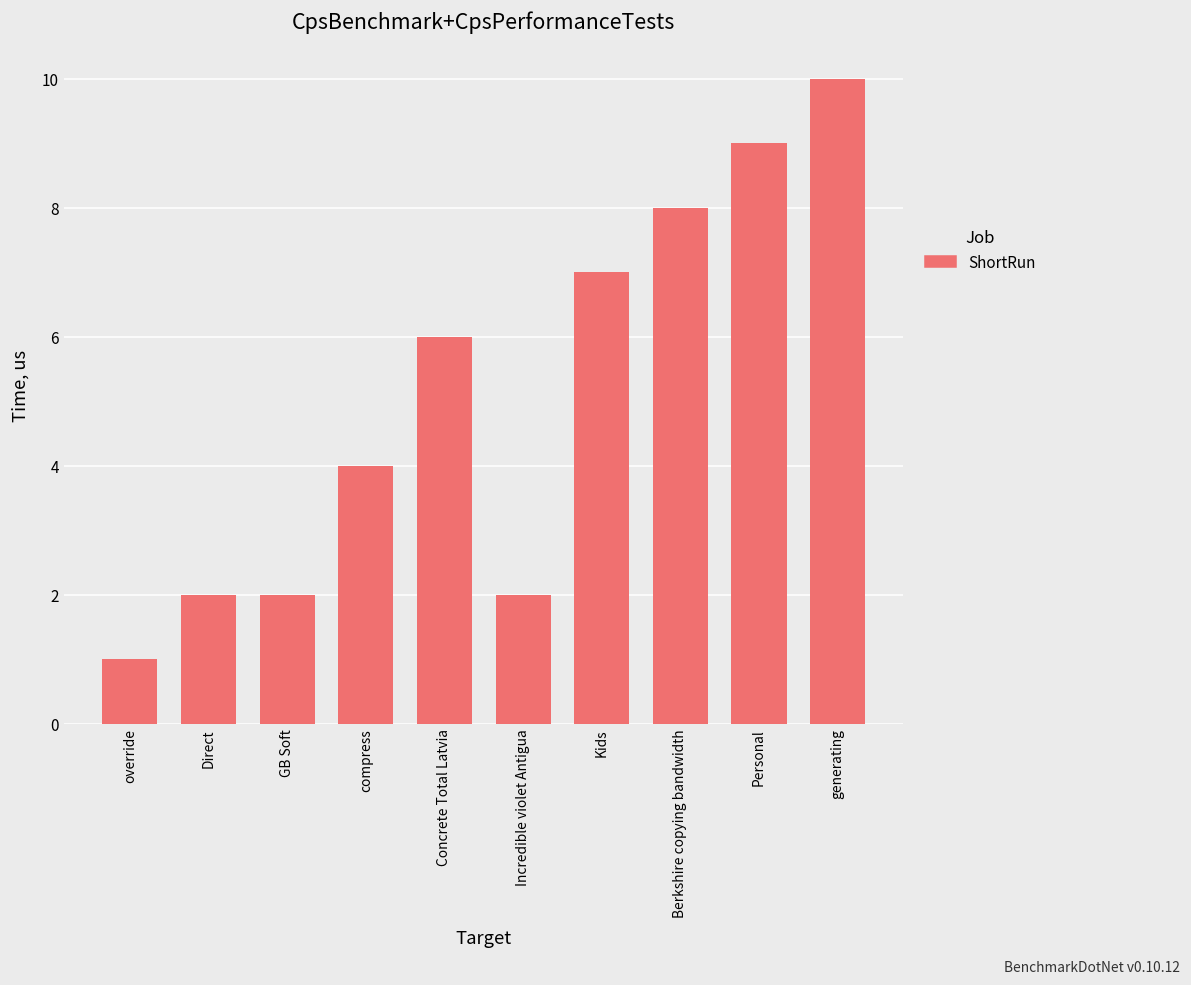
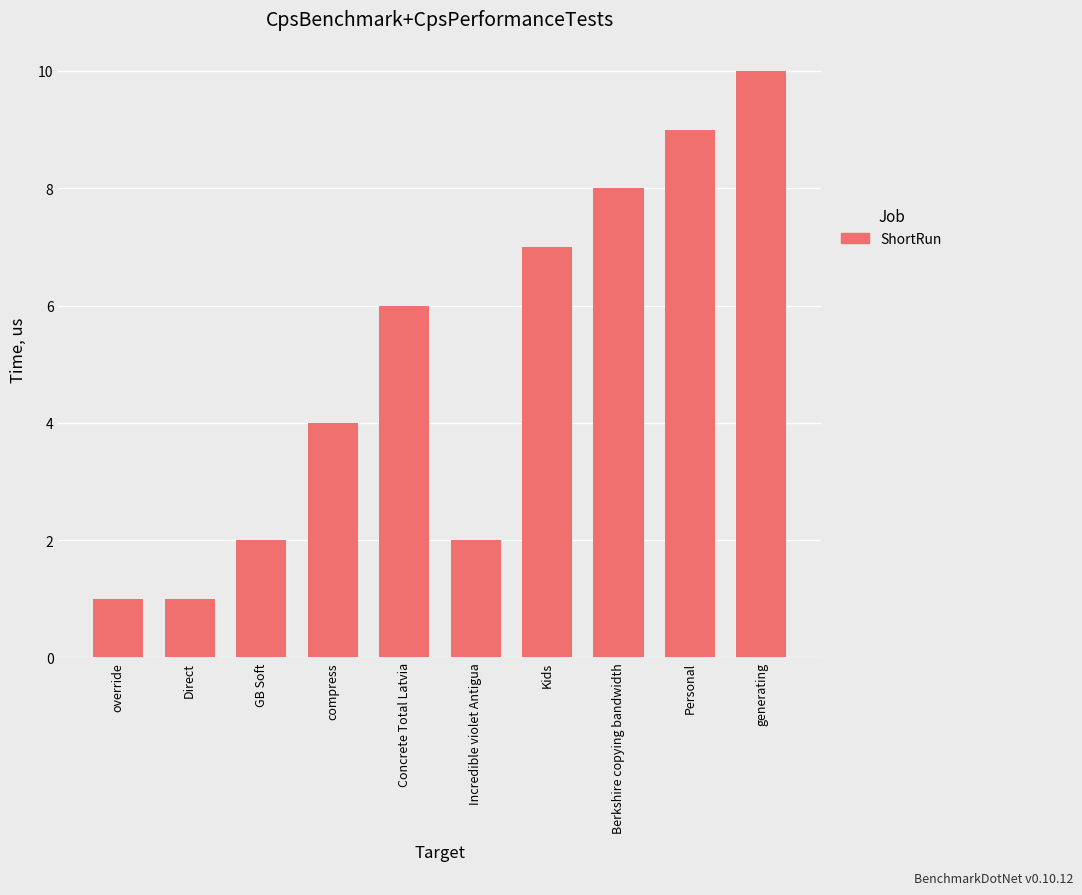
  {
    "override": 1,
-   "Direct": 2,
+   "Direct": 1,
    "GB Soft": 2,
    "compress": 4,
    "Concrete Total Latvia": 6,
    "Incredible violet Antigua": 2,
    "Kids": 7,
    "Berkshire copying bandwidth": 8,
    "Personal": 9,
    "generating": 10
  }
